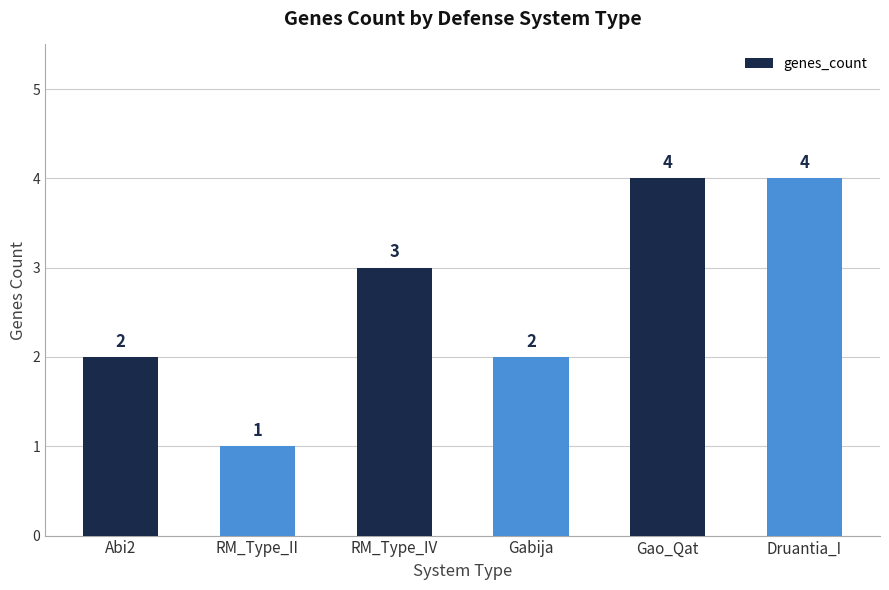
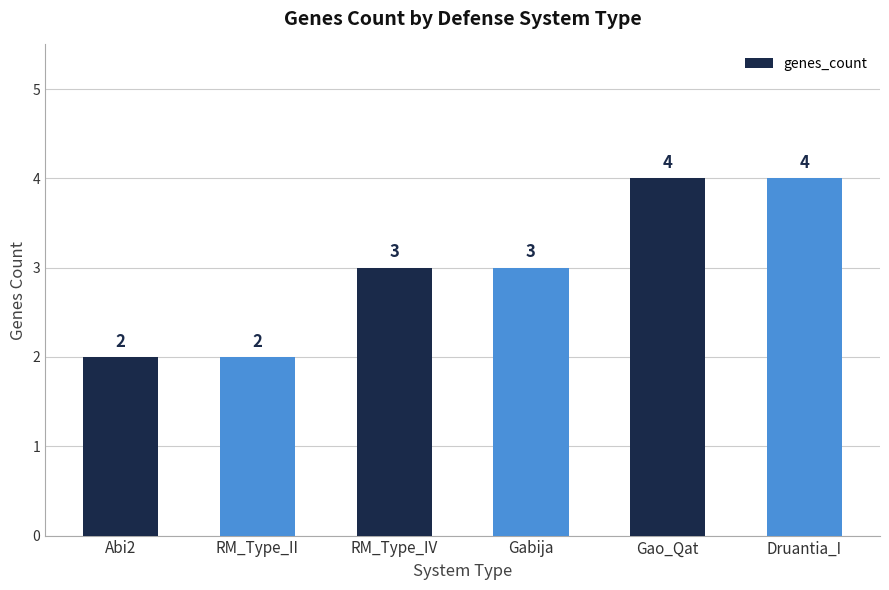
  {
    "Abi2": 2,
-   "RM_Type_II": 1,
+   "RM_Type_II": 2,
    "RM_Type_IV": 3,
-   "Gabija": 2,
+   "Gabija": 3,
    "Gao_Qat": 4,
    "Druantia_I": 4
  }
